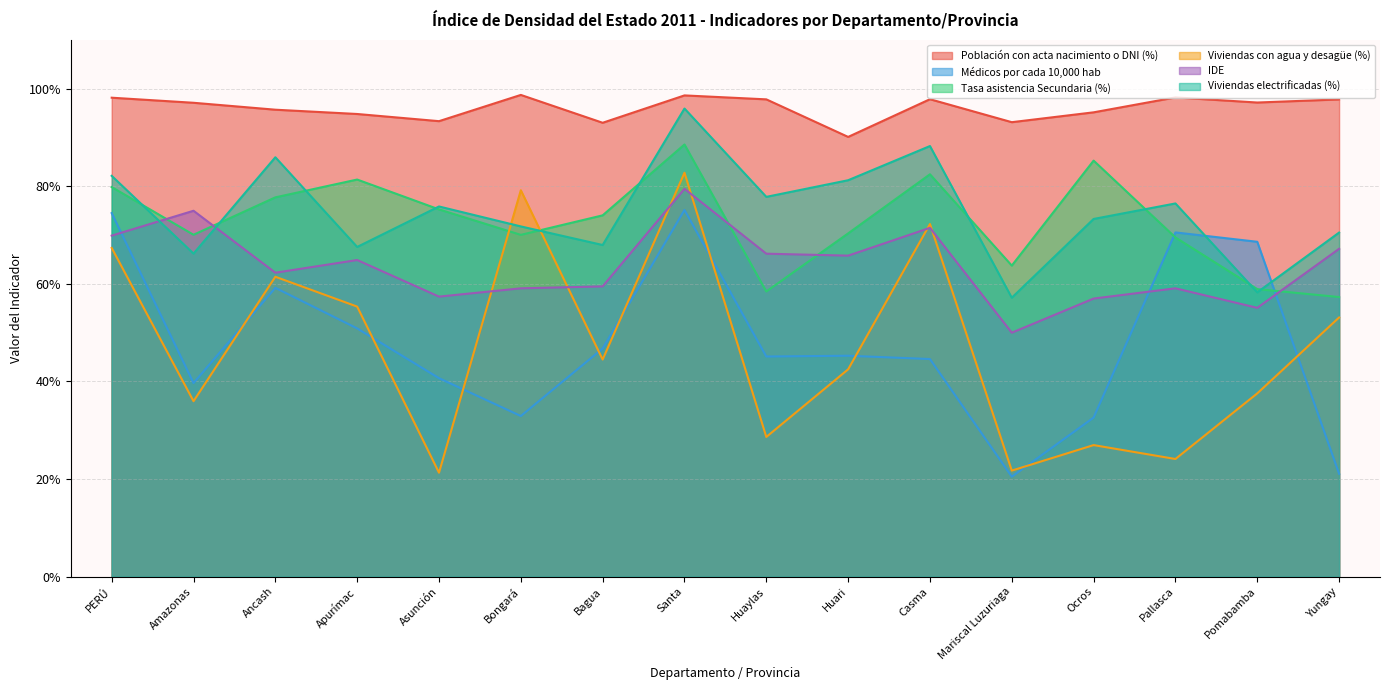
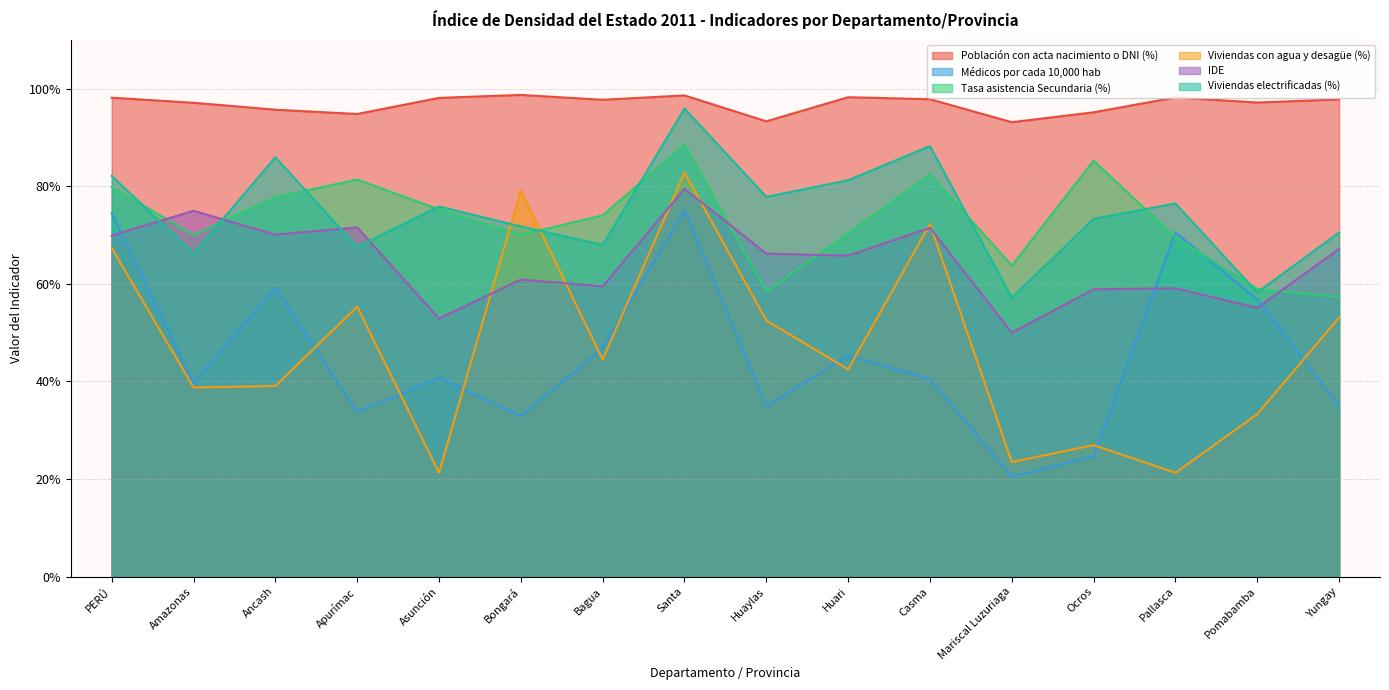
  {
    "Población con acta nacimiento o DNI (%)": {
      "PERÚ": "98%",
      "Amazonas": "97%",
      "Ancash": "96%",
      "Apurímac": "95%",
-     "Asunción": "93%",
+     "Asunción": "98%",
      "Bongará": "99%",
-     "Bagua": "93%",
+     "Bagua": "98%",
      "Santa": "99%",
-     "Huaylas": "98%",
-     "Huari": "90%",
+     "Huaylas": "93%",
+     "Huari": "98%",
      "Casma": "98%",
      "Mariscal Luzuriaga": "93%",
      "Ocros": "95%",
      "Pomabamba": "97%",
      "Yungay": "98%"
    },
    "Médicos por cada 10,000 hab": {
      "PERÚ": "75%",
      "Amazonas": "40%",
      "Ancash": "59%",
-     "Apurímac": "51%",
+     "Apurímac": "34%",
      "Asunción": "41%",
      "Bongará": "33%",
      "Bagua": "47%",
      "Santa": "75%",
-     "Huaylas": "45%",
+     "Huaylas": "35%",
      "Huari": "45%",
-     "Casma": "45%",
+     "Casma": "41%",
      "Mariscal Luzuriaga": "20%",
-     "Ocros": "33%",
+     "Ocros": "25%",
      "Pallasca": "71%",
-     "Pomabamba": "69%",
-     "Yungay": "21%"
+     "Pomabamba": "57%",
+     "Yungay": "35%"
    },
    "Viviendas con agua y desagüe (%)": {
      "PERÚ": "67%",
-     "Amazonas": "36%",
-     "Ancash": "61%",
+     "Amazonas": "39%",
+     "Ancash": "39%",
      "Apurímac": "55%",
      "Asunción": "21%",
      "Bongará": "79%",
      "Bagua": "45%",
      "Santa": "83%",
-     "Huaylas": "29%",
+     "Huaylas": "53%",
      "Huari": "42%",
      "Casma": "72%",
-     "Mariscal Luzuriaga": "22%",
+     "Mariscal Luzuriaga": "23%",
      "Ocros": "27%",
-     "Pallasca": "24%",
-     "Pomabamba": "38%",
+     "Pallasca": "21%",
+     "Pomabamba": "33%",
      "Yungay": "53%"
    },
    "IDE": {
      "PERÚ": "70%",
      "Amazonas": "75%",
-     "Ancash": "62%",
-     "Apurímac": "65%",
-     "Asunción": "57%",
-     "Bongará": "59%",
+     "Ancash": "70%",
+     "Apurímac": "72%",
+     "Asunción": "53%",
+     "Bongará": "61%",
      "Bagua": "60%",
      "Santa": "80%",
      "Huaylas": "66%",
      "Huari": "66%",
      "Casma": "72%",
      "Mariscal Luzuriaga": "50%",
-     "Ocros": "57%",
+     "Ocros": "59%",
      "Pallasca": "59%",
      "Pomabamba": "55%",
      "Yungay": "67%"
    }
  }
